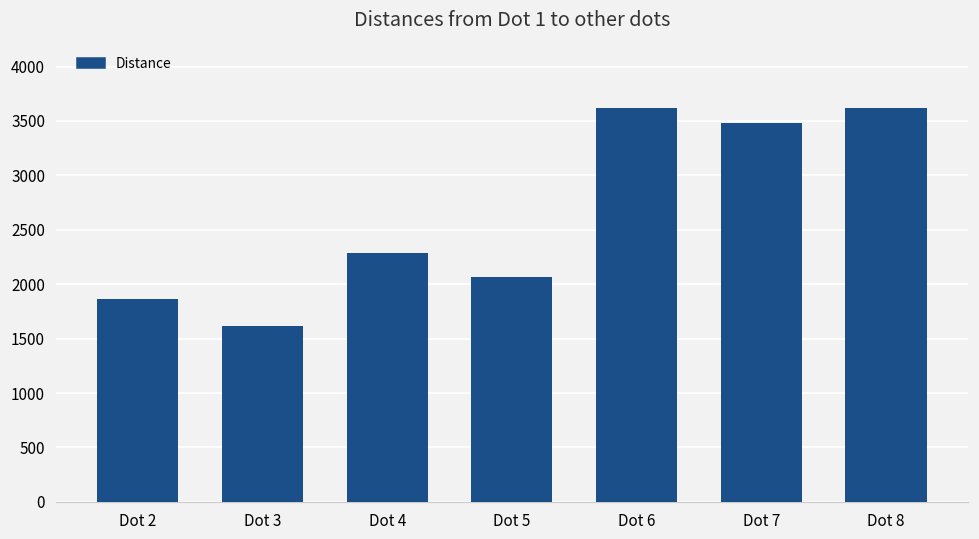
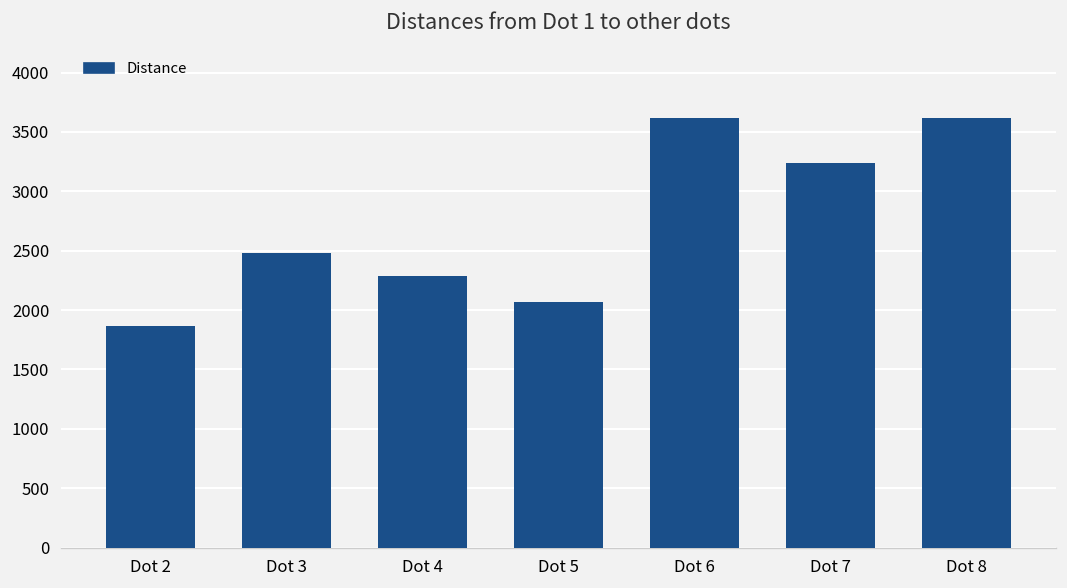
  {
    "Dot 2": 1900,
-   "Dot 3": 1600,
+   "Dot 3": 2500,
    "Dot 4": 2300,
    "Dot 5": 2100,
    "Dot 6": 3600,
-   "Dot 7": 3500,
+   "Dot 7": 3200,
    "Dot 8": 3600
  }
